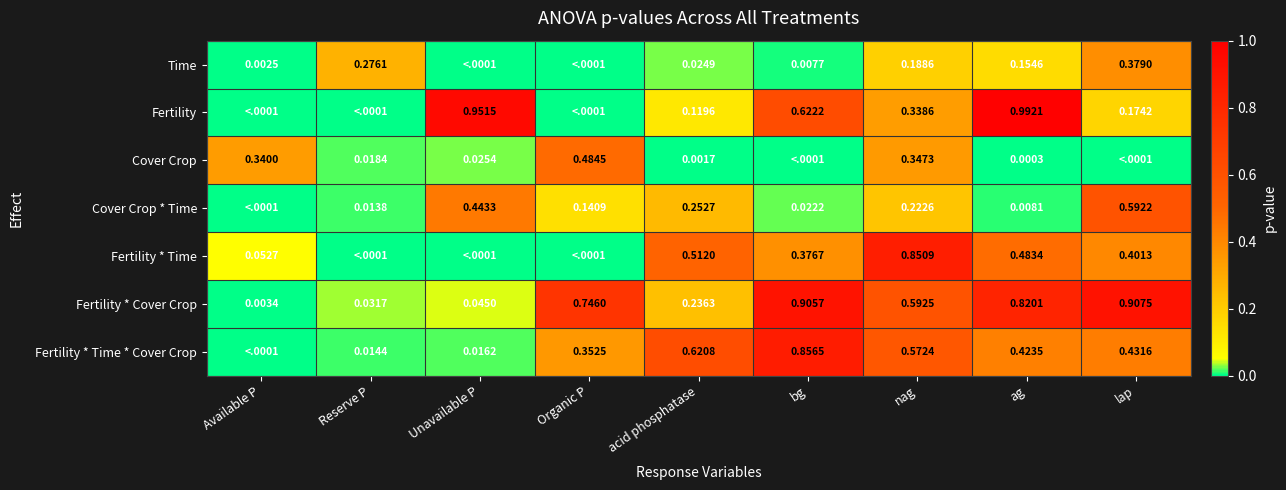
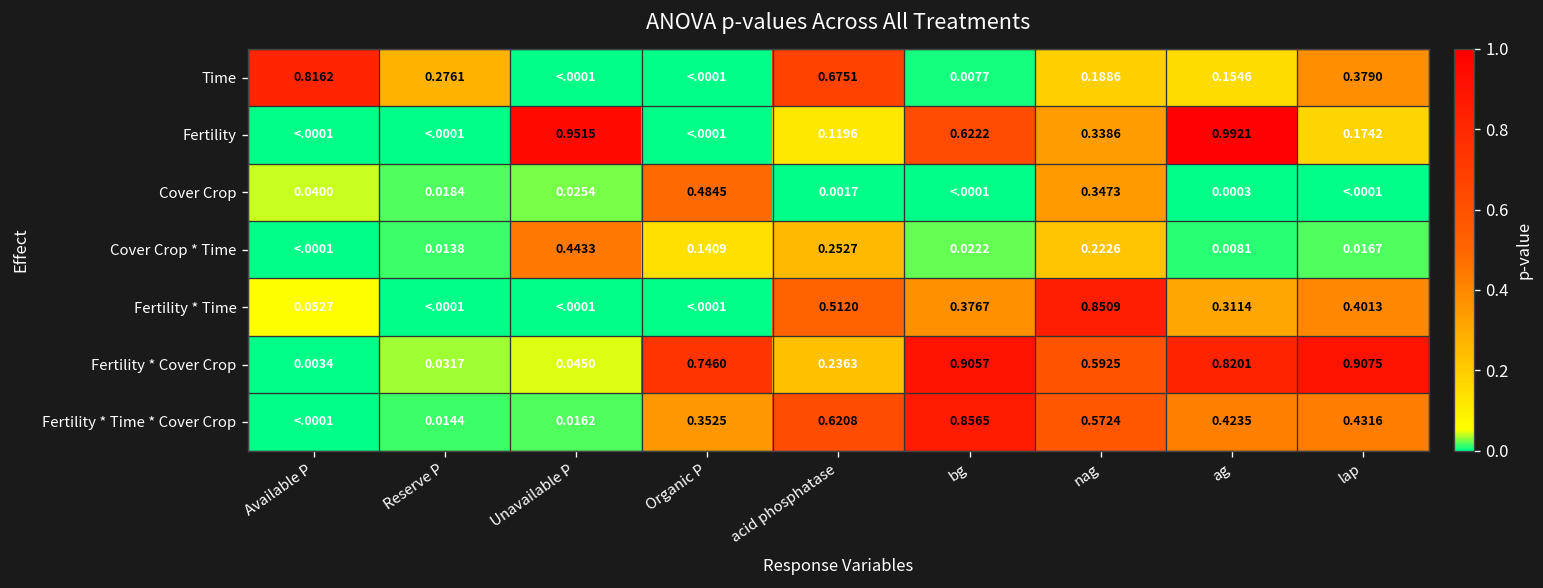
  {
    "Time": {
-     "Available P": "0.0025",
+     "Available P": "0.8162",
      "Reserve P": "0.2761",
      "Unavailable P": "0001",
      "Organic P": "0001",
-     "acid phosphatase": "0.0249",
+     "acid phosphatase": "0.6751",
      "bg": "0.0077",
      "nag": "0.1886",
      "ag": "0.1546",
      "lap": "0.3790"
    },
    "Fertility": {
      "Available P": "0001",
      "Reserve P": "0001",
      "Unavailable P": "0.9515",
      "Organic P": "0001",
      "acid phosphatase": "0.1196",
      "bg": "0.6222",
      "nag": "0.3386",
      "ag": "0.9921",
      "lap": "0.1742"
    },
    "Cover Crop": {
-     "Available P": "0.3400",
+     "Available P": "0.0400",
      "Reserve P": "0.0184",
      "Unavailable P": "0.0254",
      "Organic P": "0.4845",
      "acid phosphatase": "0.0017",
      "bg": "0001",
      "nag": "0.3473",
      "ag": "0.0003",
      "lap": "0001"
    },
    "Cover Crop * Time": {
      "Available P": "0001",
      "Reserve P": "0.0138",
      "Unavailable P": "0.4433",
      "Organic P": "0.1409",
      "acid phosphatase": "0.2527",
      "bg": "0.0222",
      "nag": "0.2226",
      "ag": "0.0081",
-     "lap": "0.5922"
+     "lap": "0.0167"
    },
    "Fertility * Time": {
      "Available P": "0.0527",
      "Reserve P": "0001",
      "Unavailable P": "0001",
      "Organic P": "0001",
      "acid phosphatase": "0.5120",
      "bg": "0.3767",
      "nag": "0.8509",
-     "ag": "0.4834",
+     "ag": "0.3114",
      "lap": "0.4013"
    },
    "Fertility * Cover Crop": {
      "Available P": "0.0034",
      "Reserve P": "0.0317",
      "Unavailable P": "0.0450",
      "Organic P": "0.7460",
      "acid phosphatase": "0.2363",
      "bg": "0.9057",
      "nag": "0.5925",
      "ag": "0.8201",
      "lap": "0.9075"
    },
    "Fertility * Time * Cover Crop": {
      "Available P": "0001",
      "Reserve P": "0.0144",
      "Unavailable P": "0.0162",
      "Organic P": "0.3525",
      "acid phosphatase": "0.6208",
      "bg": "0.8565",
      "nag": "0.5724",
      "ag": "0.4235",
      "lap": "0.4316"
    }
  }
